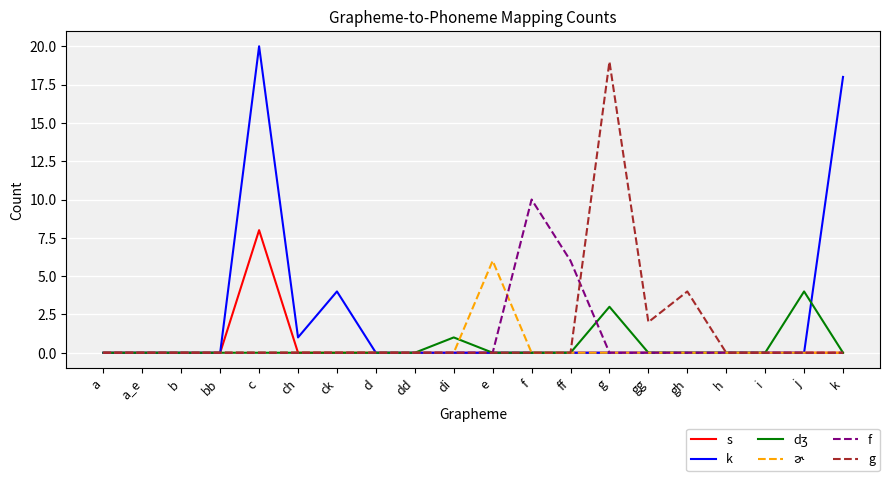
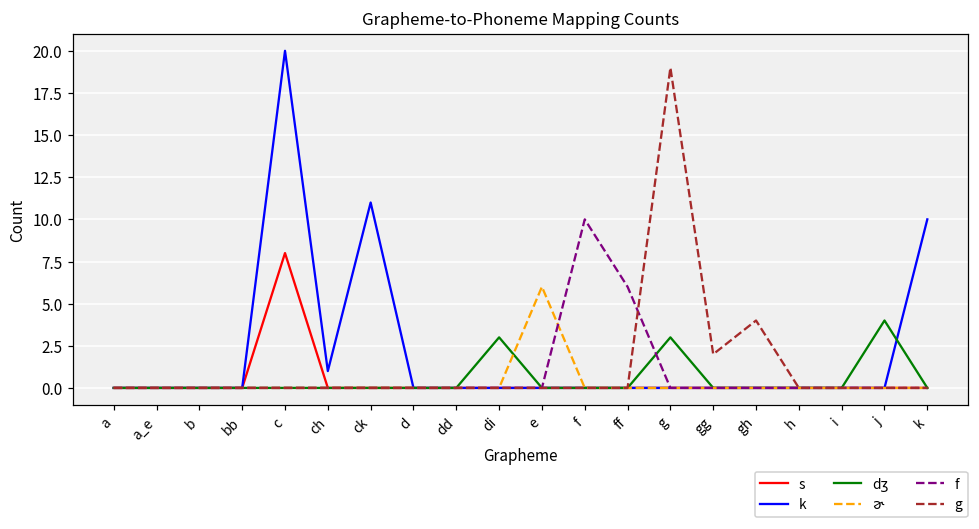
  {
    "s": {
      "c": 8
    },
    "k": {
      "c": 20,
      "ch": 1,
-     "ck": 4,
-     "k": 18
+     "ck": 11,
+     "k": 10
    },
    "dʒ": {
-     "di": 1,
+     "di": 3,
      "g": 3,
      "j": 4
    },
    "ɚ": {
      "e": 6
    },
    "f": {
      "f": 10,
      "ff": 6
    },
    "g": {
      "g": 19,
      "gg": 2,
      "gh": 4
    }
  }
